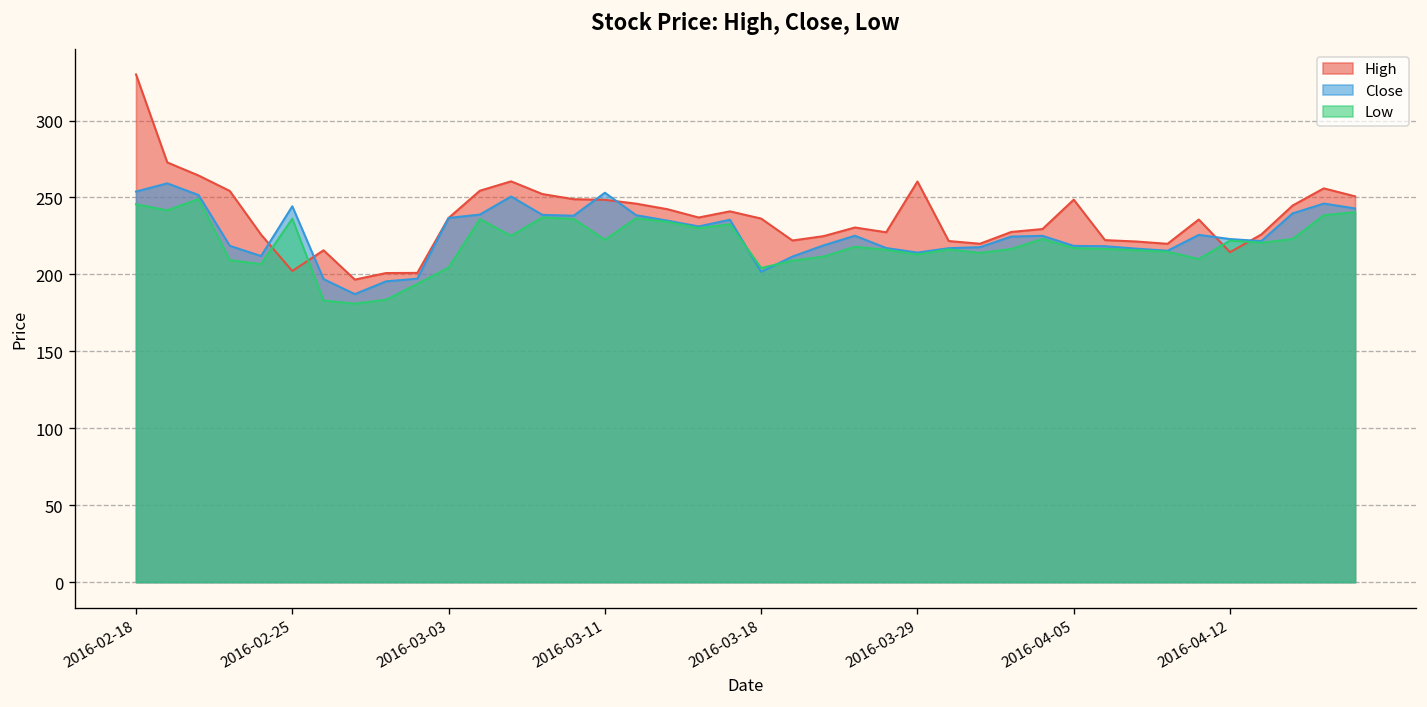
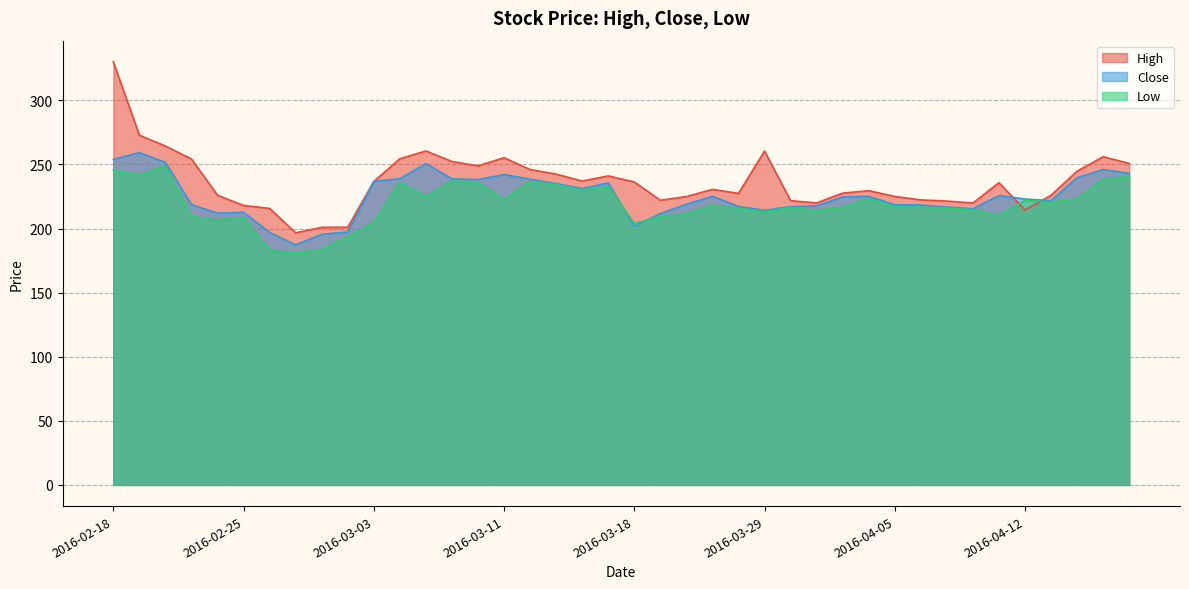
  {
    "High": {
      "2016-02-18": 330,
-     "2016-02-25": 202,
-     "2016-03-11": 249,
+     "2016-02-25": 218,
+     "2016-03-11": 255,
      "2016-03-18": 236,
      "2016-03-29": 260,
-     "2016-04-05": 249,
+     "2016-04-05": 225,
      "2016-04-12": 214
    },
    "Close": {
      "2016-02-18": 254,
-     "2016-02-25": 244,
-     "2016-03-11": 253,
+     "2016-02-25": 213,
+     "2016-03-11": 242,
      "2016-03-18": 202
    },
    "Low": {
      "2016-02-18": 246,
-     "2016-02-25": 236,
+     "2016-02-25": 209,
      "2016-03-03": 204,
      "2016-03-11": 222,
      "2016-03-18": 204
    }
  }
